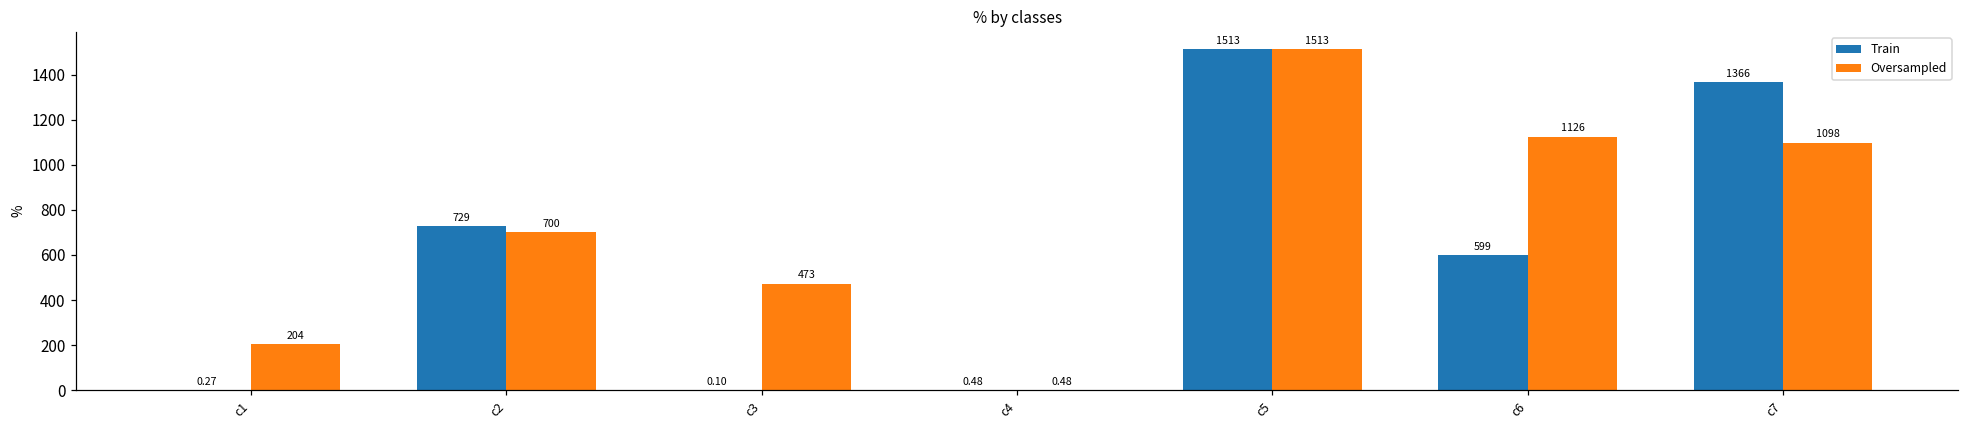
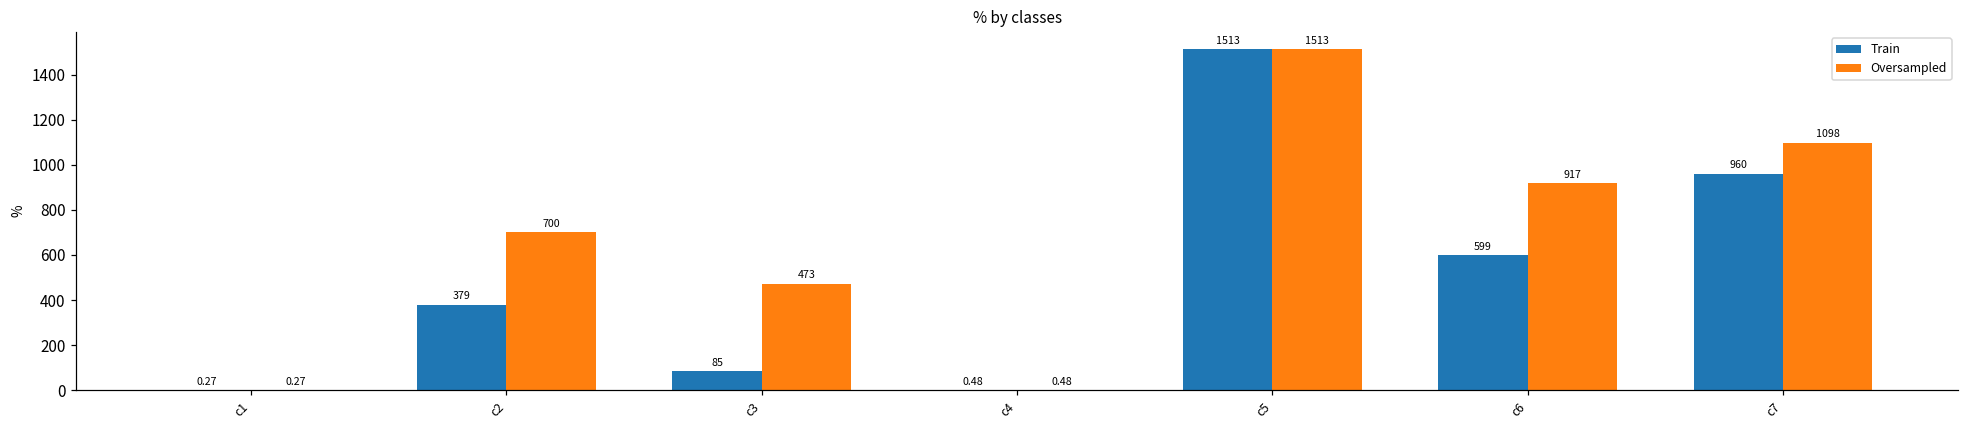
  {
    "Train": {
      "c1": 0.27,
-     "c2": 729,
-     "c3": 0.10,
+     "c2": 379,
+     "c3": 85,
      "c4": 0.48,
      "c5": 1513,
      "c6": 599,
-     "c7": 1366
+     "c7": 960
    },
    "Oversampled": {
-     "c1": 204,
+     "c1": 0.27,
      "c2": 700,
      "c3": 473,
      "c4": 0.48,
      "c5": 1513,
-     "c6": 1126,
+     "c6": 917,
      "c7": 1098
    }
  }
